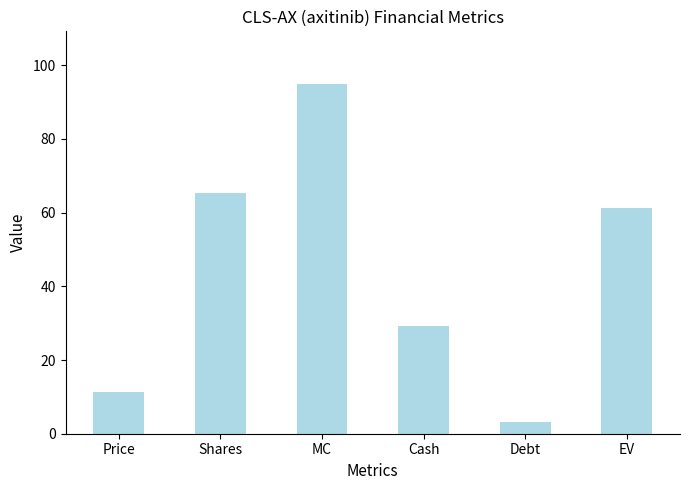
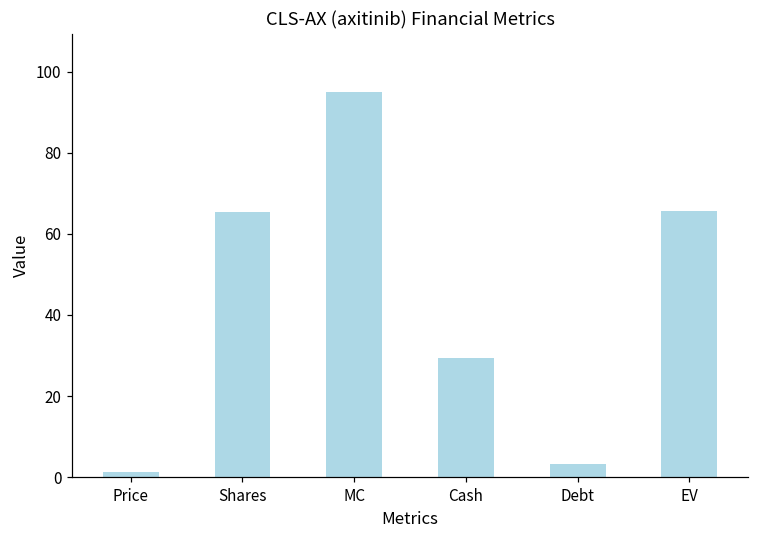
  {
-   "Price": 11,
+   "Price": 1,
    "Shares": 65,
    "MC": 95,
    "Cash": 29,
    "Debt": 3,
-   "EV": 61
+   "EV": 66
  }
